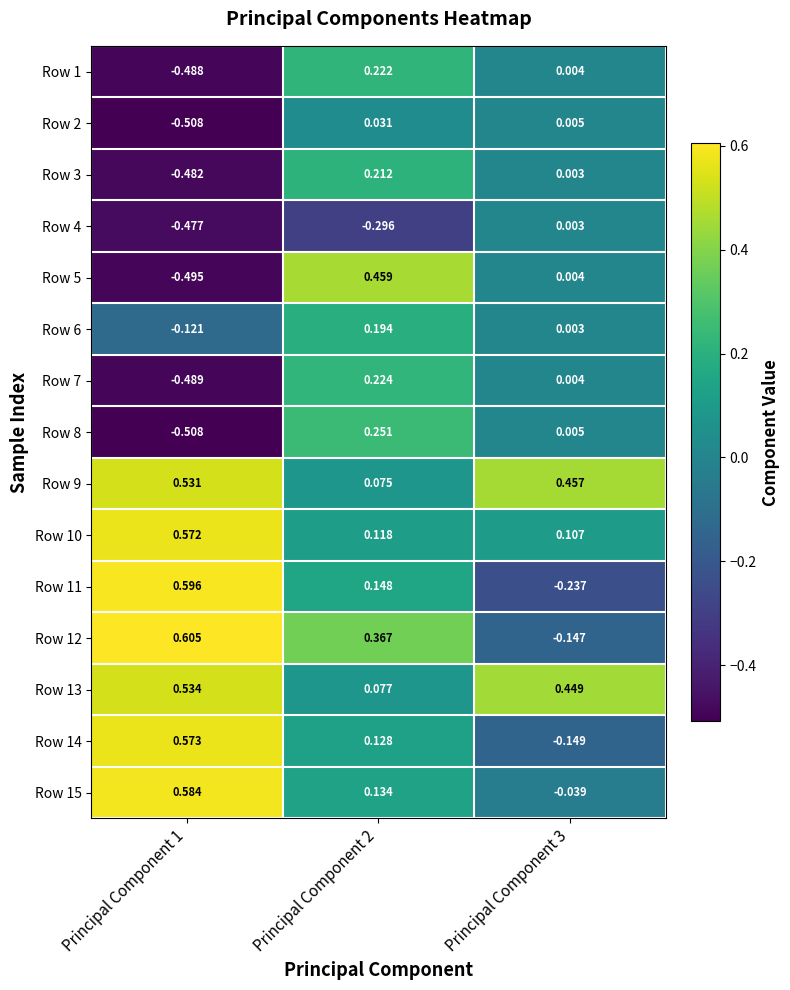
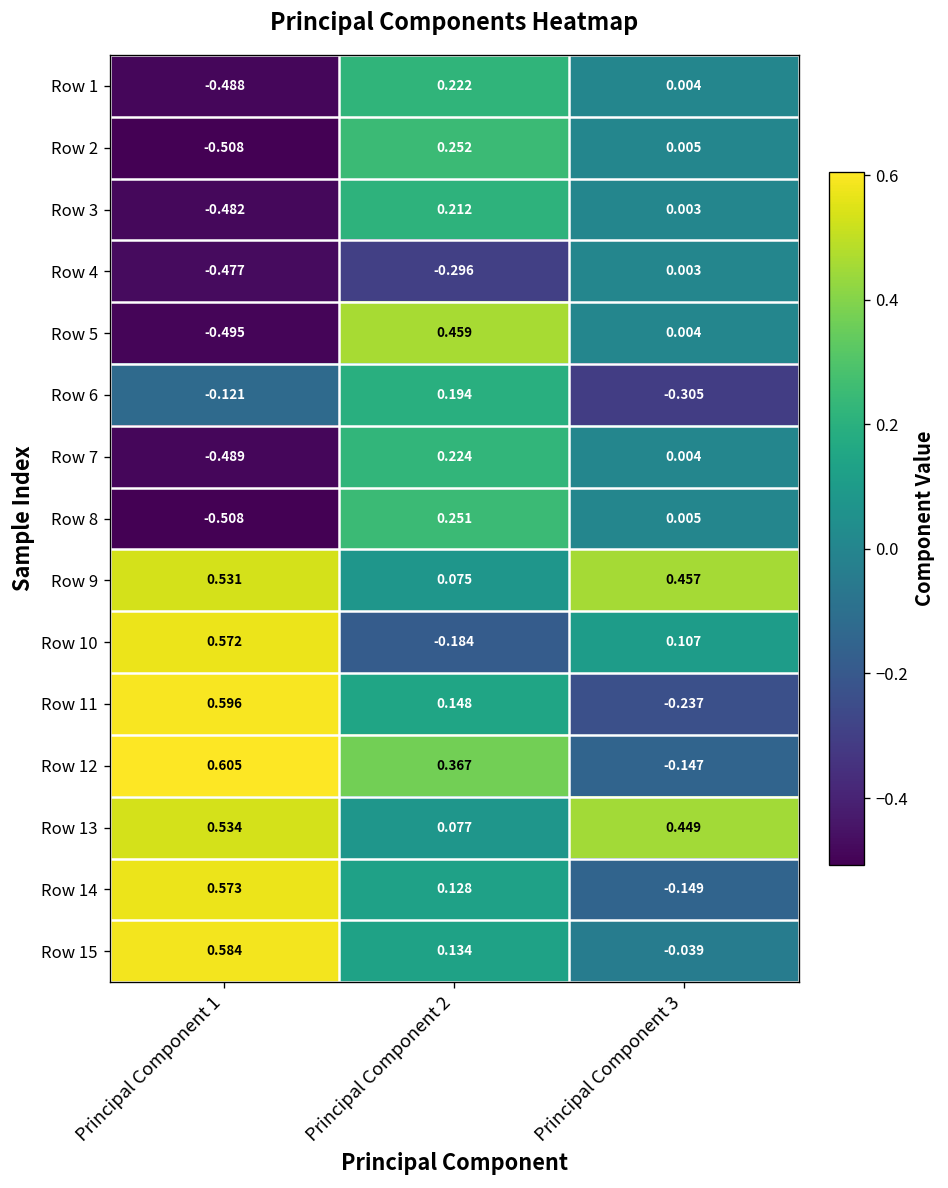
  {
    "Row 1": {
      "Principal Component 1": -0.488,
      "Principal Component 2": 0.222,
      "Principal Component 3": 0.004
    },
    "Row 2": {
      "Principal Component 1": -0.508,
-     "Principal Component 2": 0.031,
+     "Principal Component 2": 0.252,
      "Principal Component 3": 0.005
    },
    "Row 3": {
      "Principal Component 1": -0.482,
      "Principal Component 2": 0.212,
      "Principal Component 3": 0.003
    },
    "Row 4": {
      "Principal Component 1": -0.477,
      "Principal Component 2": -0.296,
      "Principal Component 3": 0.003
    },
    "Row 5": {
      "Principal Component 1": -0.495,
      "Principal Component 2": 0.459,
      "Principal Component 3": 0.004
    },
    "Row 6": {
      "Principal Component 1": -0.121,
      "Principal Component 2": 0.194,
-     "Principal Component 3": 0.003
+     "Principal Component 3": -0.305
    },
    "Row 7": {
      "Principal Component 1": -0.489,
      "Principal Component 2": 0.224,
      "Principal Component 3": 0.004
    },
    "Row 8": {
      "Principal Component 1": -0.508,
      "Principal Component 2": 0.251,
      "Principal Component 3": 0.005
    },
    "Row 9": {
      "Principal Component 1": 0.531,
      "Principal Component 2": 0.075,
      "Principal Component 3": 0.457
    },
    "Row 10": {
      "Principal Component 1": 0.572,
-     "Principal Component 2": 0.118,
+     "Principal Component 2": -0.184,
      "Principal Component 3": 0.107
    },
    "Row 11": {
      "Principal Component 1": 0.596,
      "Principal Component 2": 0.148,
      "Principal Component 3": -0.237
    },
    "Row 12": {
      "Principal Component 1": 0.605,
      "Principal Component 2": 0.367,
      "Principal Component 3": -0.147
    },
    "Row 13": {
      "Principal Component 1": 0.534,
      "Principal Component 2": 0.077,
      "Principal Component 3": 0.449
    },
    "Row 14": {
      "Principal Component 1": 0.573,
      "Principal Component 2": 0.128,
      "Principal Component 3": -0.149
    },
    "Row 15": {
      "Principal Component 1": 0.584,
      "Principal Component 2": 0.134,
      "Principal Component 3": -0.039
    }
  }
